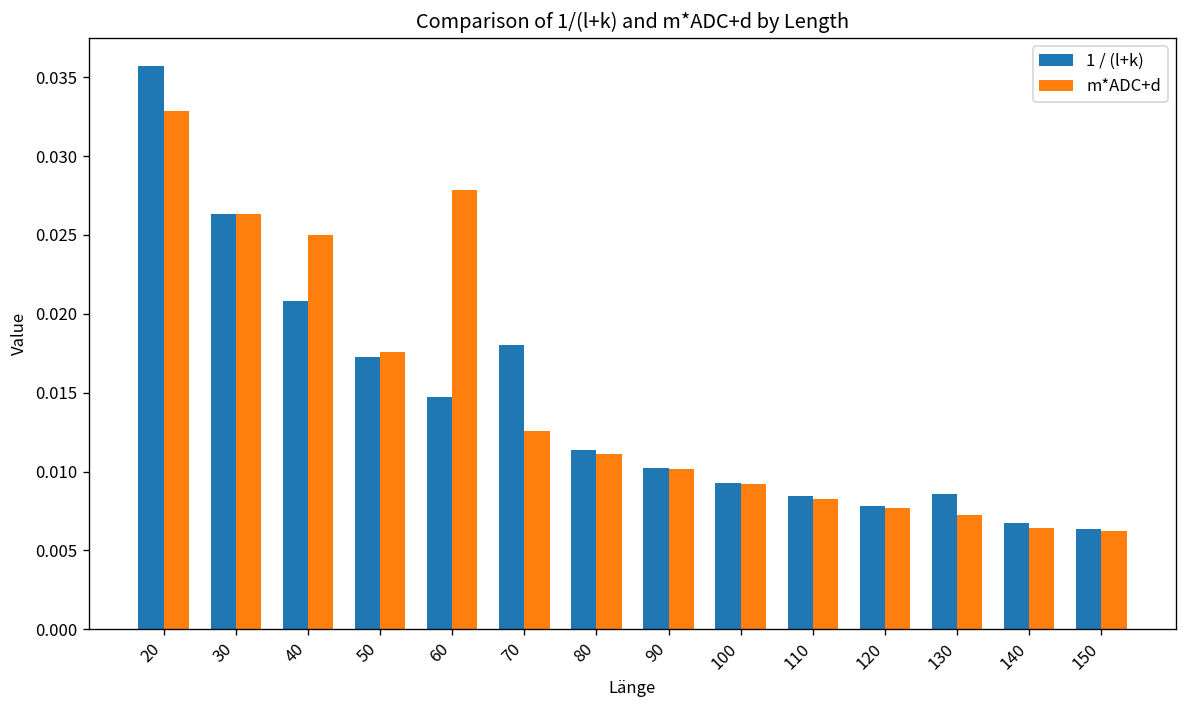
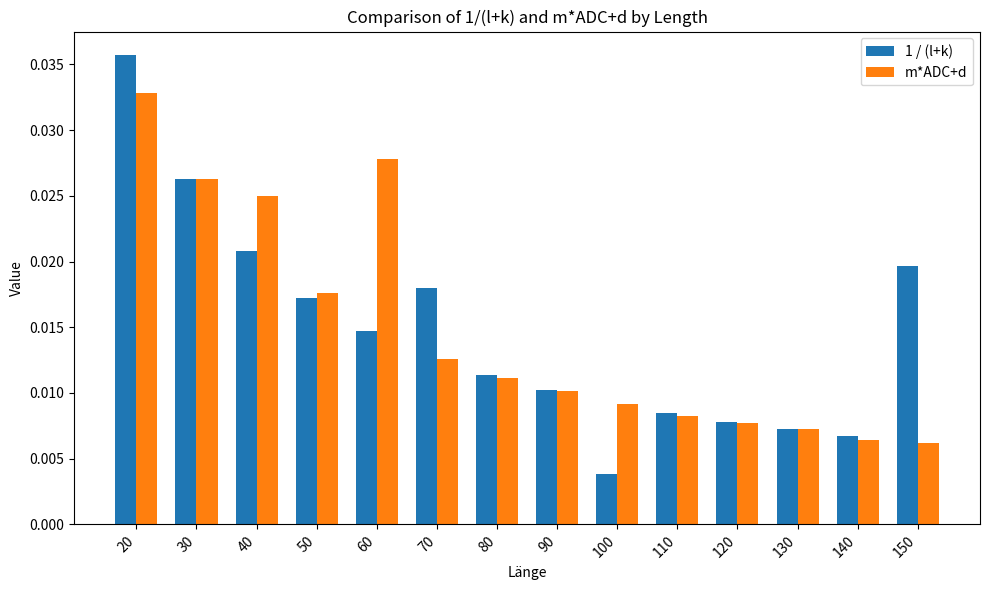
  {
    "1 / (l+k)": {
      "20": 0.0357,
      "30": 0.0263,
      "40": 0.0208,
      "50": 0.0172,
      "60": 0.0147,
      "70": 0.0180,
      "80": 0.0114,
      "90": 0.0102,
-     "100": 0.0093,
+     "100": 0.0038,
      "110": 0.0085,
      "120": 0.0078,
-     "130": 0.0086,
+     "130": 0.0072,
      "140": 0.0068,
-     "150": 0.0063
+     "150": 0.0197
    },
    "m*ADC+d": {
      "20": 0.0328,
      "30": 0.0263,
      "40": 0.0250,
      "50": 0.0176,
      "60": 0.0278,
      "70": 0.0125,
      "80": 0.0111,
      "90": 0.0102,
      "100": 0.0092,
      "110": 0.0083,
      "120": 0.0077,
      "130": 0.0072,
      "140": 0.0064,
      "150": 0.0062
    }
  }
